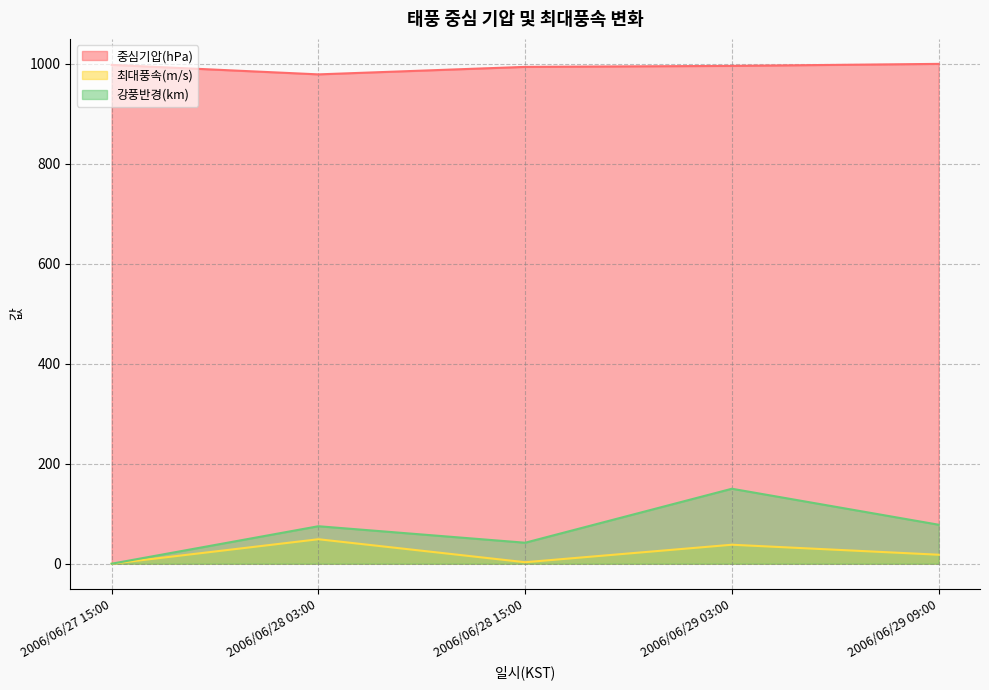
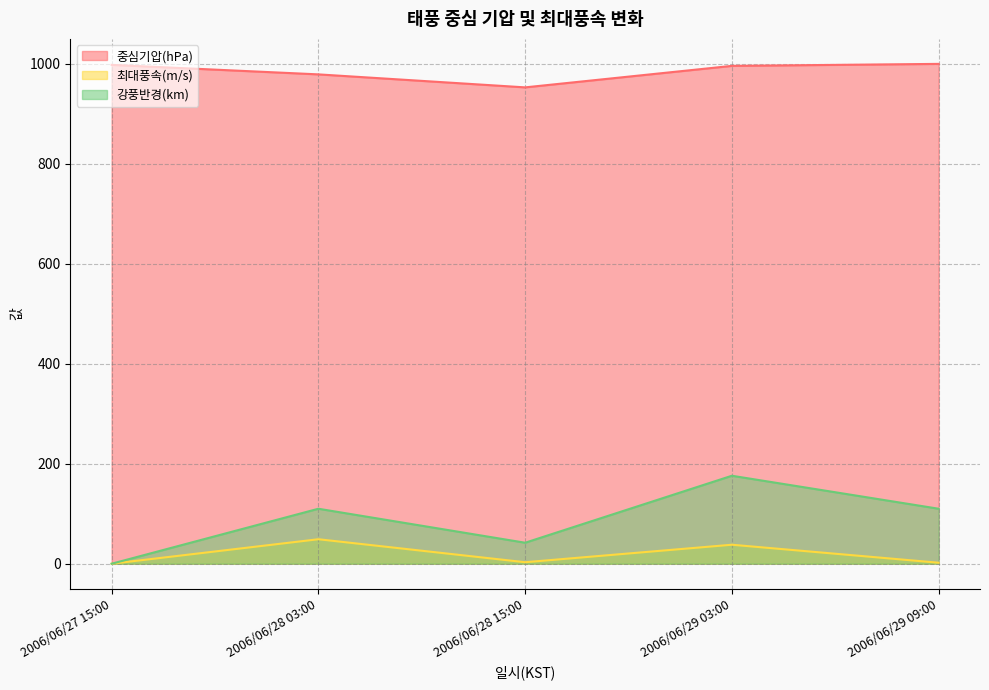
  {
    "중심기압(hPa)": {
      "2006/06/28 03:00": 980,
-     "2006/06/28 15:00": 990,
+     "2006/06/28 15:00": 950,
      "2006/06/29 03:00": 1000,
      "2006/06/29 09:00": 1000
    },
    "최대풍속(m/s)": {
      "2006/06/28 03:00": 50,
      "2006/06/28 15:00": 0,
      "2006/06/29 03:00": 40,
-     "2006/06/29 09:00": 20
+     "2006/06/29 09:00": 0
    },
    "강풍반경(km)": {
-     "2006/06/28 03:00": 80,
+     "2006/06/28 03:00": 110,
      "2006/06/28 15:00": 40,
-     "2006/06/29 03:00": 150,
-     "2006/06/29 09:00": 80
+     "2006/06/29 03:00": 180,
+     "2006/06/29 09:00": 110
    }
  }
